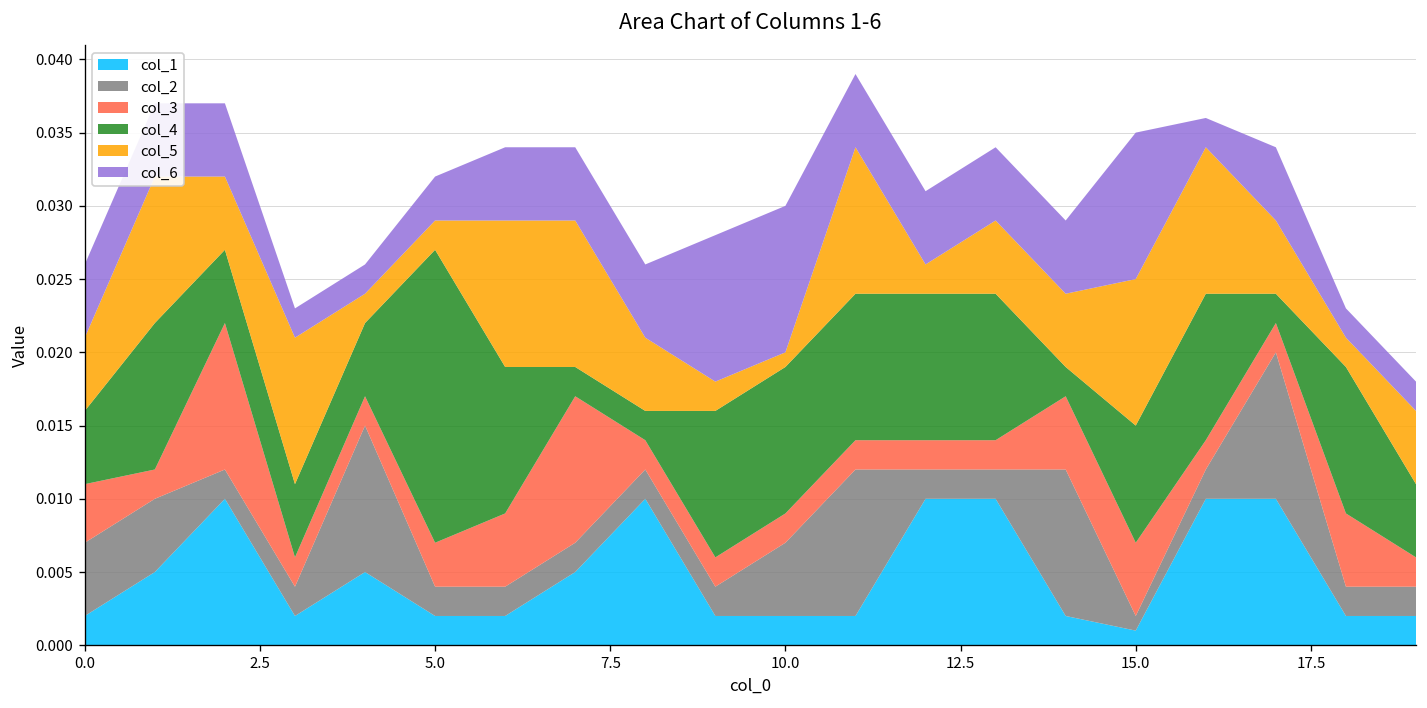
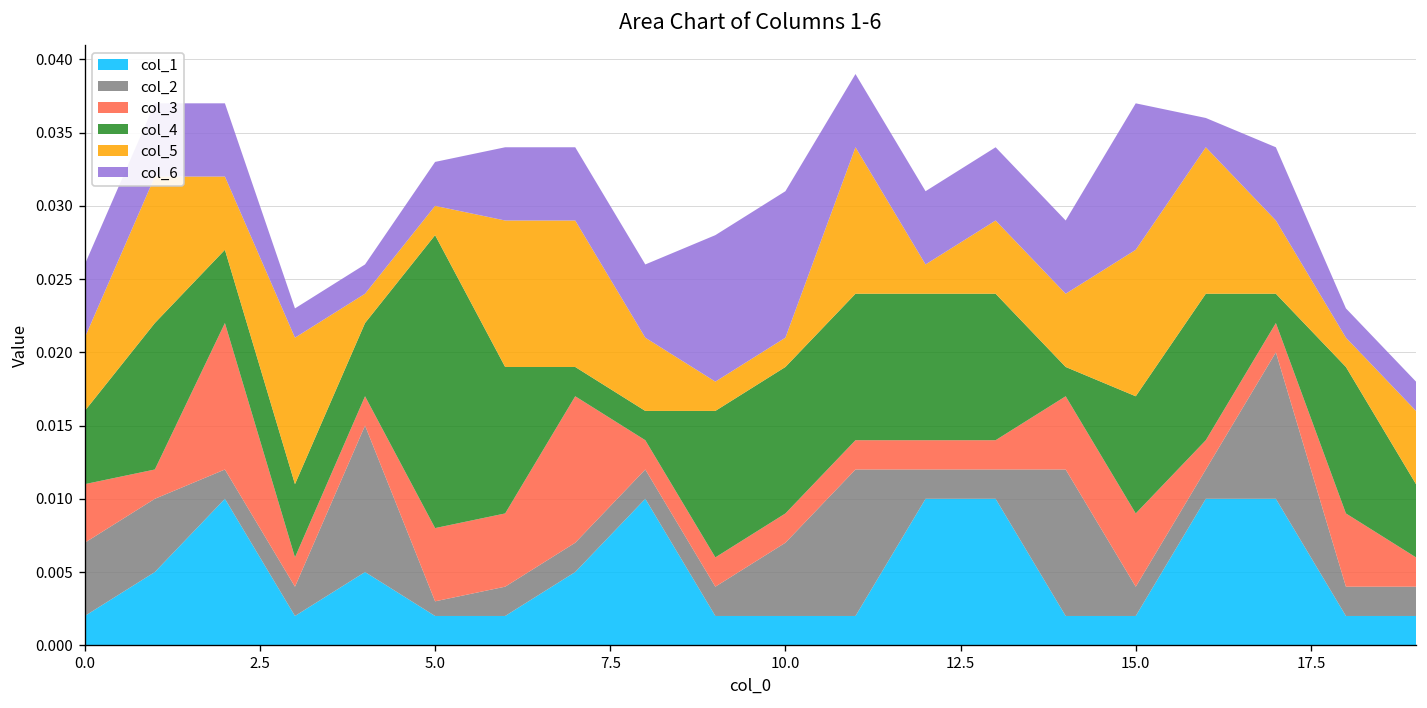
  {
    "col_1": {
      "0.0": 0.002,
      "5.0": 0.002,
      "10.0": 0.002,
-     "15.0": 0.001
+     "15.0": 0.002
    },
    "col_2": {
      "0.0": 0.005,
-     "5.0": 0.002,
+     "5.0": 0.001,
      "10.0": 0.005,
-     "15.0": 0.001
+     "15.0": 0.002
    },
    "col_3": {
      "0.0": 0.004,
-     "5.0": 0.003,
+     "5.0": 0.005,
      "10.0": 0.002,
      "15.0": 0.005
    },
    "col_4": {
      "0.0": 0.005,
      "5.0": 0.020,
      "10.0": 0.010,
      "15.0": 0.008
    },
    "col_5": {
      "0.0": 0.005,
      "5.0": 0.002,
-     "10.0": 0.001,
+     "10.0": 0.002,
      "15.0": 0.010
    },
    "col_6": {
      "0.0": 0.005,
      "5.0": 0.003,
      "10.0": 0.010,
      "15.0": 0.010
    }
  }
